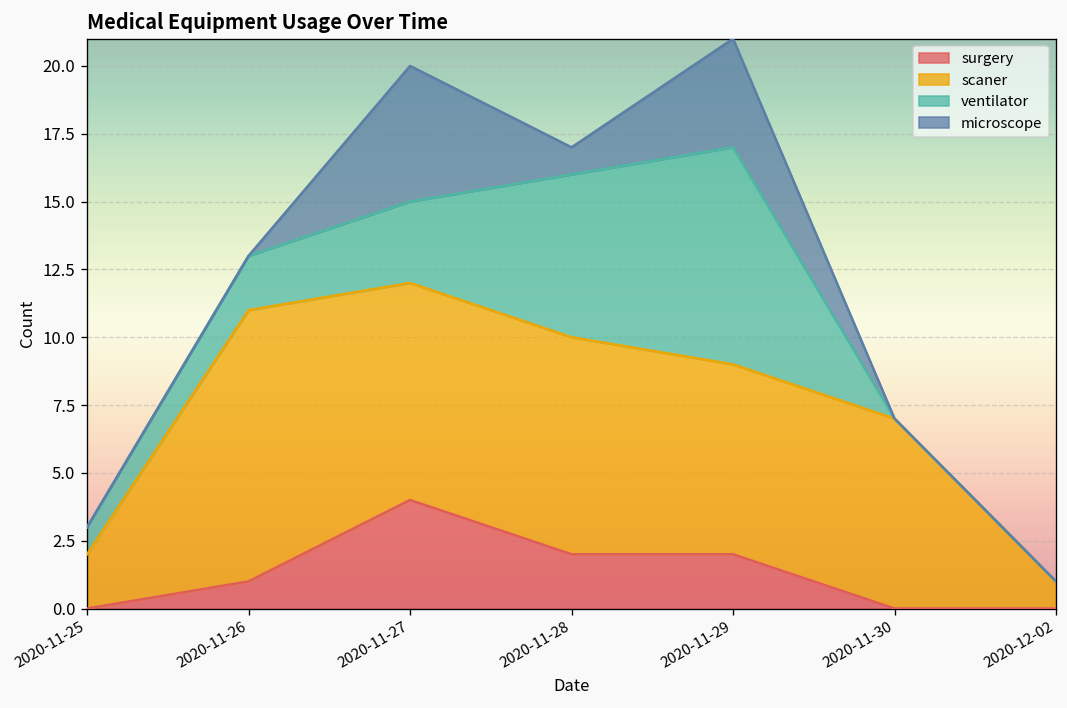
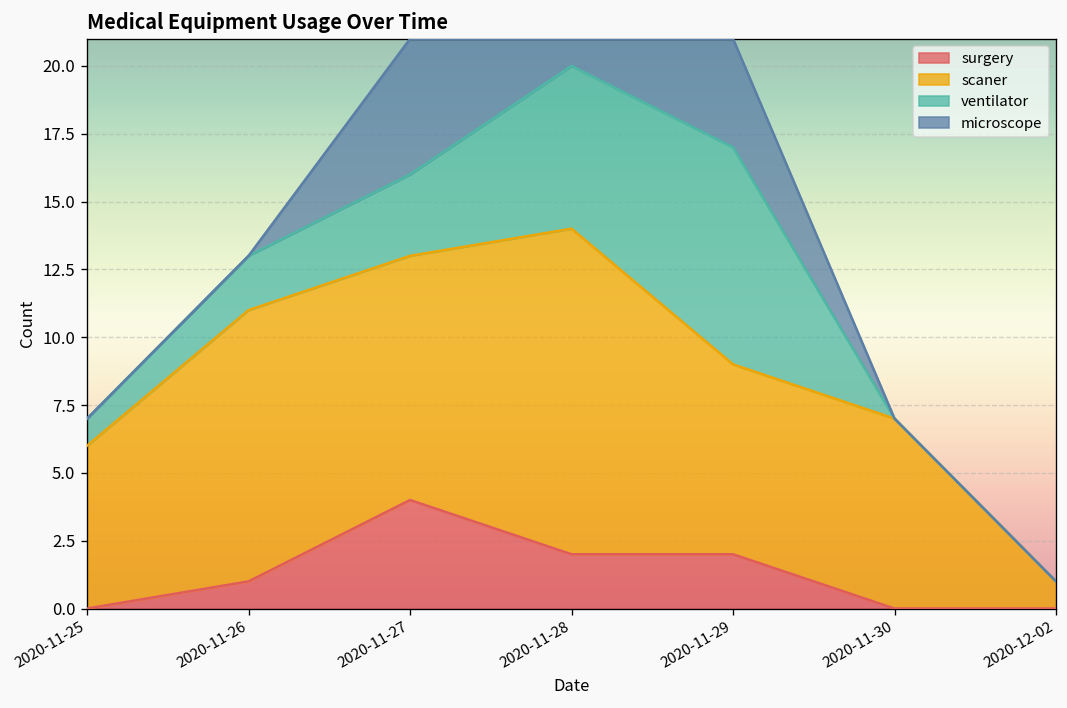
  {
    "surgery": {
      "2020-11-25": 0,
      "2020-11-26": 1,
      "2020-11-27": 4,
      "2020-11-28": 2,
      "2020-11-29": 2,
      "2020-11-30": 0,
      "2020-12-02": 0
    },
    "scaner": {
-     "2020-11-25": 2,
+     "2020-11-25": 6,
      "2020-11-26": 10,
-     "2020-11-27": 8,
-     "2020-11-28": 8,
+     "2020-11-27": 9,
+     "2020-11-28": 12,
      "2020-11-29": 7
    }
  }
